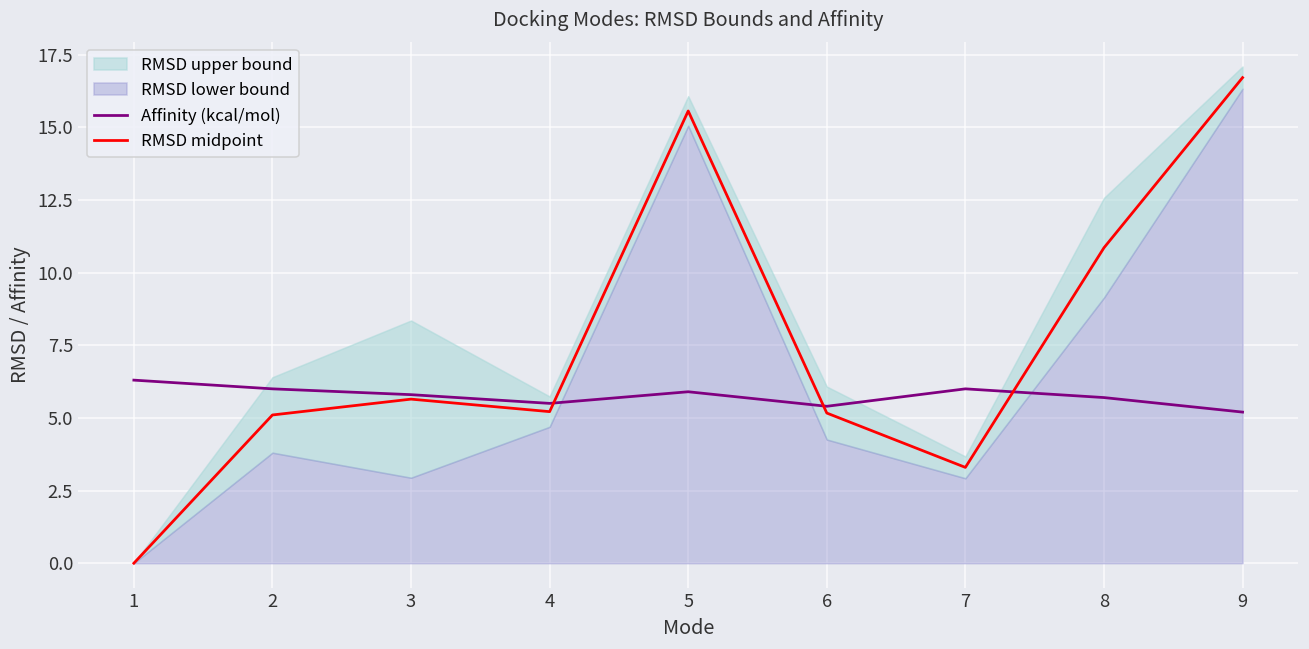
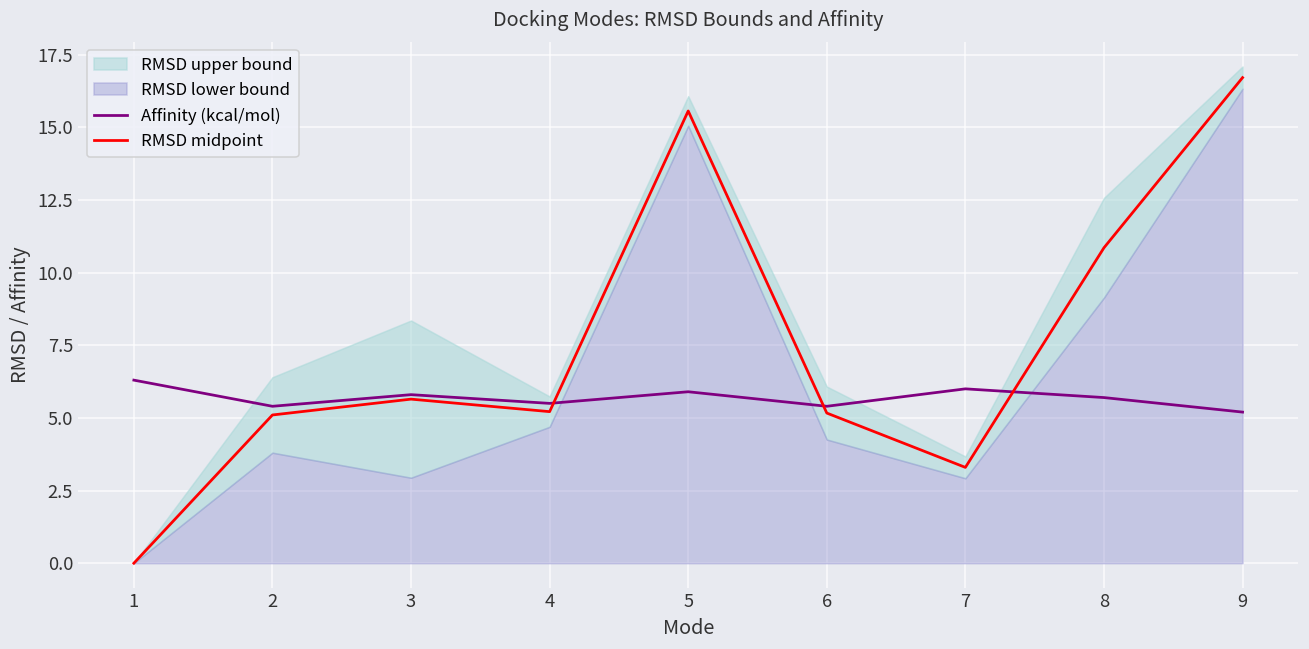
  {
    "Affinity (kcal/mol)": {
      "1": 6.3,
-     "2": 6.0,
+     "2": 5.4,
      "3": 5.8,
      "4": 5.5,
      "5": 5.9,
      "6": 5.4,
      "7": 6.0,
      "8": 5.7,
      "9": 5.2
    },
    "RMSD midpoint": {
      "2": 5.1,
      "3": 5.6,
      "4": 5.2,
      "5": 15.6,
      "6": 5.2,
      "7": 3.3,
      "8": 10.9,
      "9": 16.7
    }
  }
